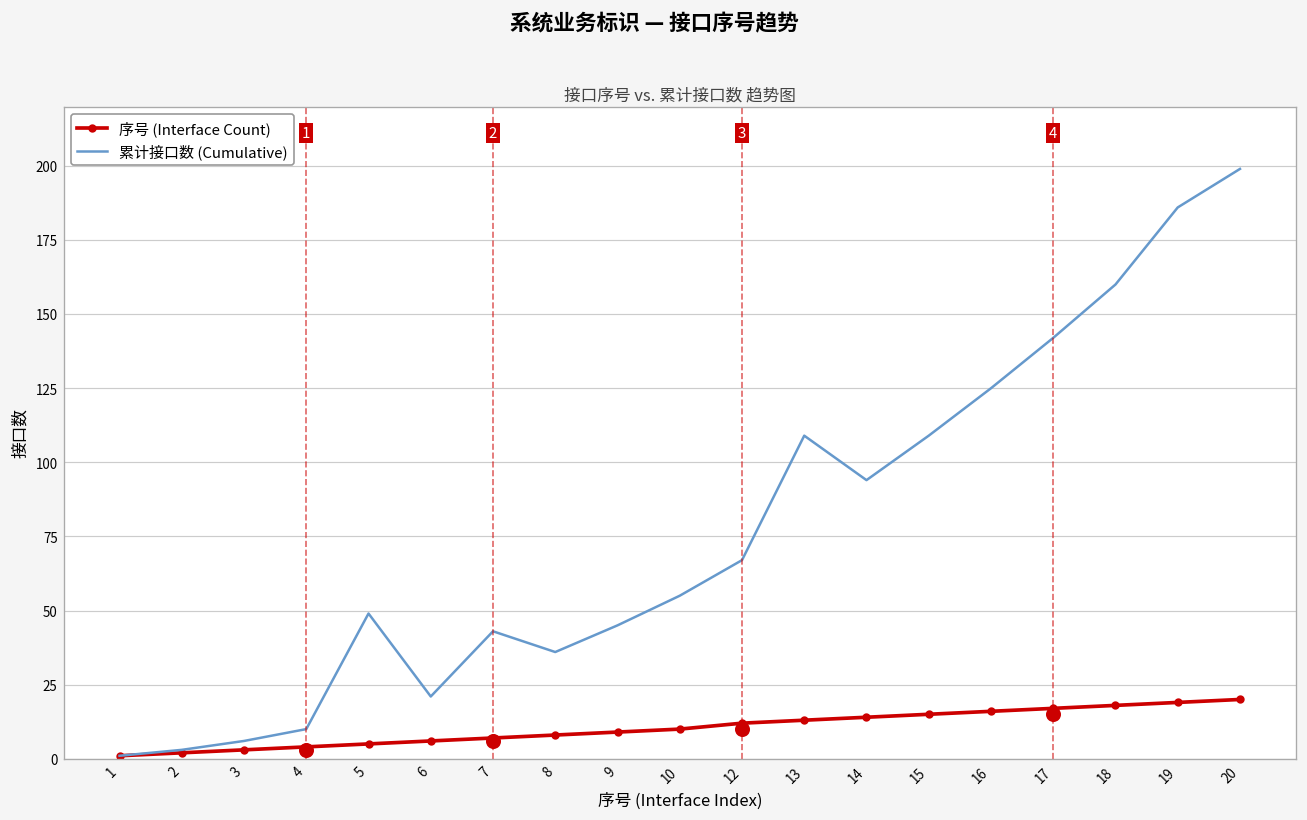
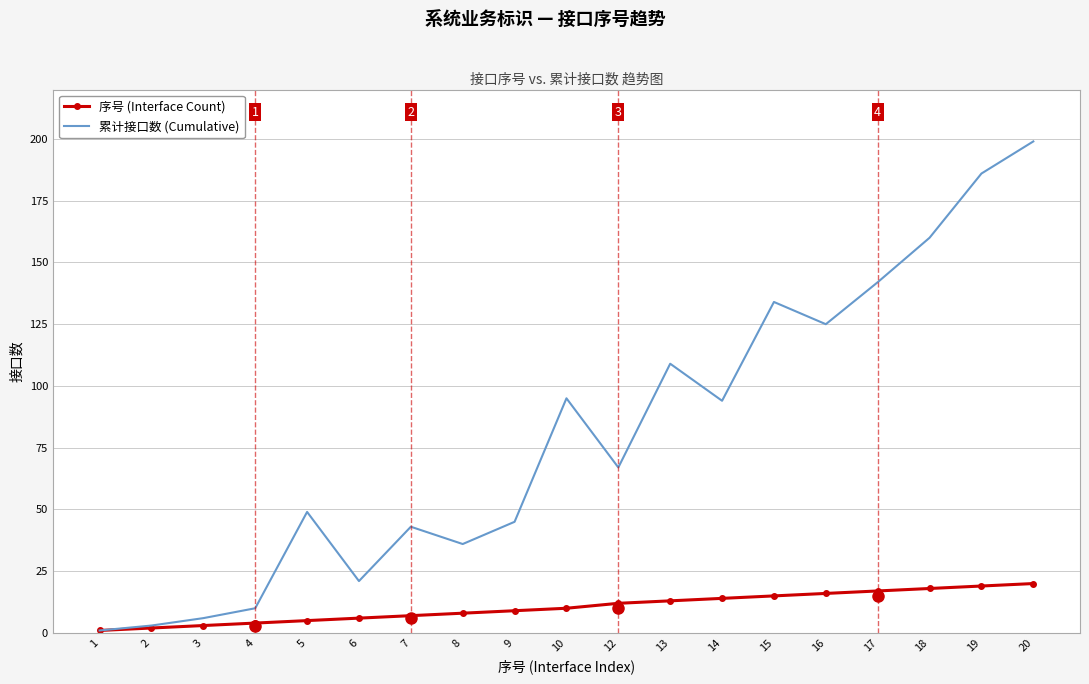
  {
    "累计接口数 (Cumulative)": {
      "3": 6,
      "4": 10,
      "5": 49,
      "6": 21,
      "7": 43,
      "8": 36,
      "9": 45,
-     "10": 55,
+     "10": 95,
      "12": 67,
      "13": 109,
      "14": 94,
-     "15": 109,
+     "15": 134,
      "16": 125,
      "17": 142,
      "18": 160,
      "19": 186,
      "20": 199
    }
  }
